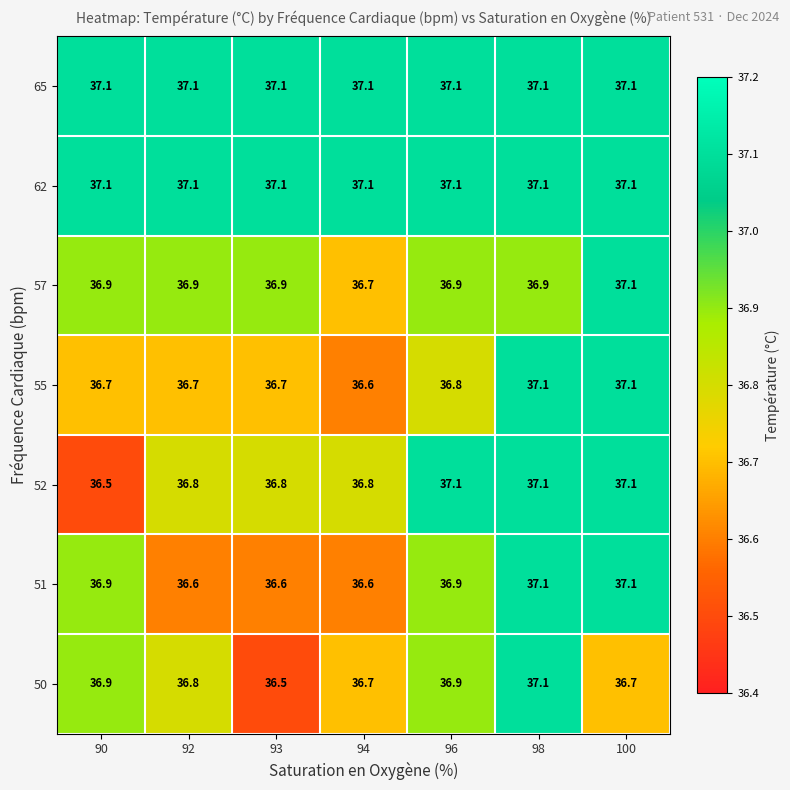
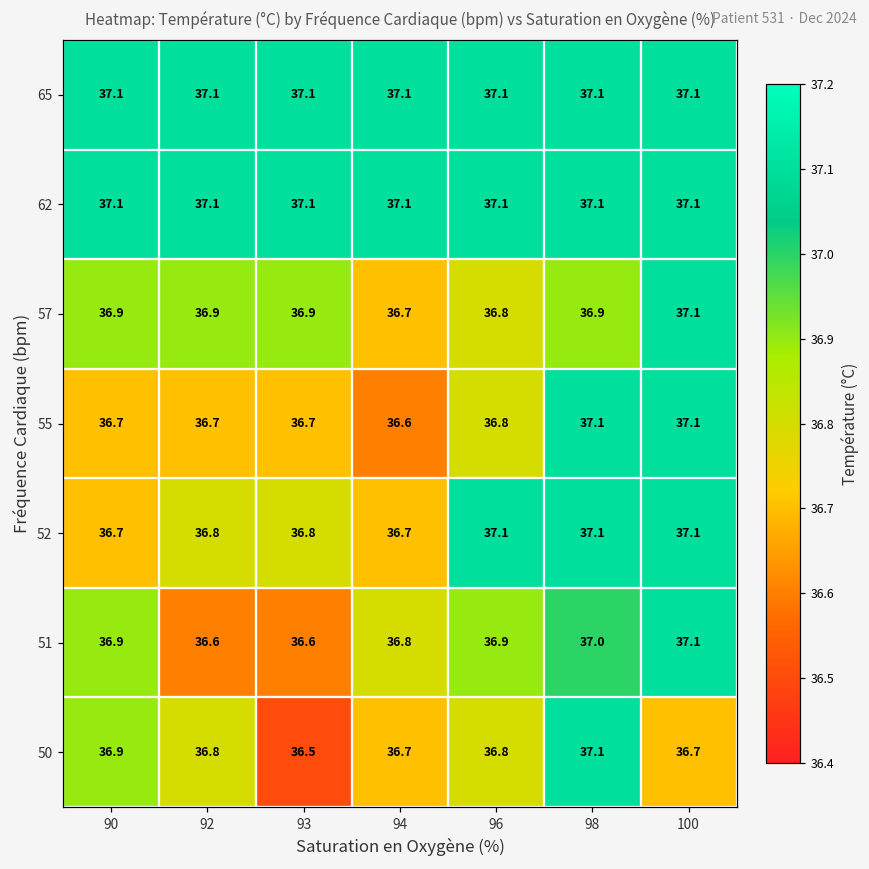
  {
    "65": {
      "90": 37.1,
      "92": 37.1,
      "93": 37.1,
      "94": 37.1,
      "96": 37.1,
      "98": 37.1,
      "100": 37.1
    },
    "62": {
      "90": 37.1,
      "92": 37.1,
      "93": 37.1,
      "94": 37.1,
      "96": 37.1,
      "98": 37.1,
      "100": 37.1
    },
    "57": {
      "90": 36.9,
      "92": 36.9,
      "93": 36.9,
      "94": 36.7,
-     "96": 36.9,
+     "96": 36.8,
      "98": 36.9,
      "100": 37.1
    },
    "55": {
      "90": 36.7,
      "92": 36.7,
      "93": 36.7,
      "94": 36.6,
      "96": 36.8,
      "98": 37.1,
      "100": 37.1
    },
    "52": {
-     "90": 36.5,
+     "90": 36.7,
      "92": 36.8,
      "93": 36.8,
-     "94": 36.8,
+     "94": 36.7,
      "96": 37.1,
      "98": 37.1,
      "100": 37.1
    },
    "51": {
      "90": 36.9,
      "92": 36.6,
      "93": 36.6,
-     "94": 36.6,
+     "94": 36.8,
      "96": 36.9,
-     "98": 37.1,
+     "98": 37.0,
      "100": 37.1
    },
    "50": {
      "90": 36.9,
      "92": 36.8,
      "93": 36.5,
      "94": 36.7,
-     "96": 36.9,
+     "96": 36.8,
      "98": 37.1,
      "100": 36.7
    }
  }
